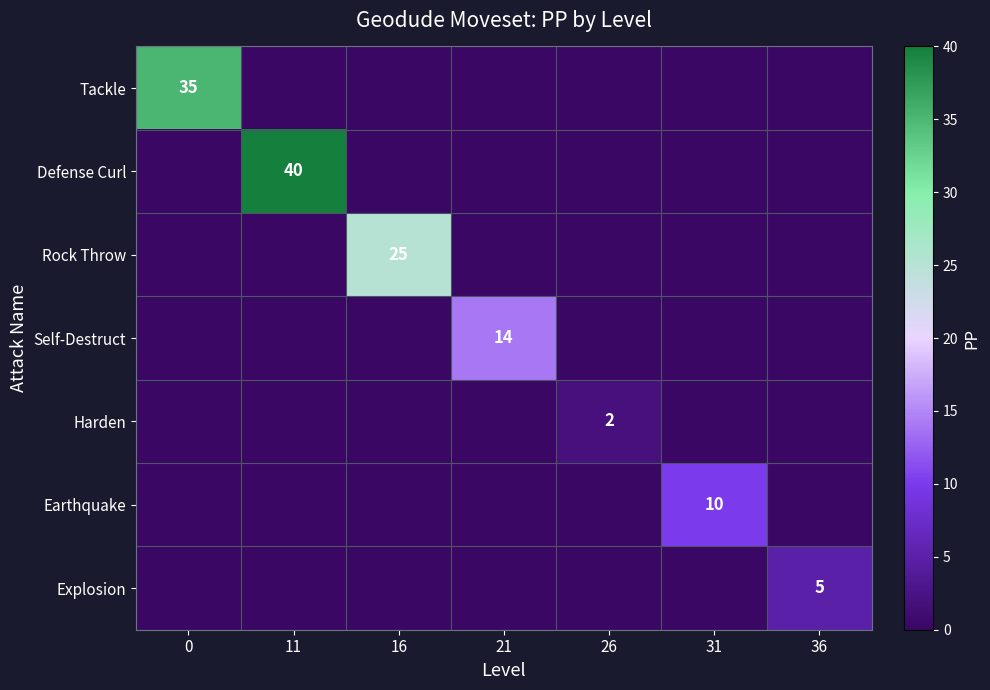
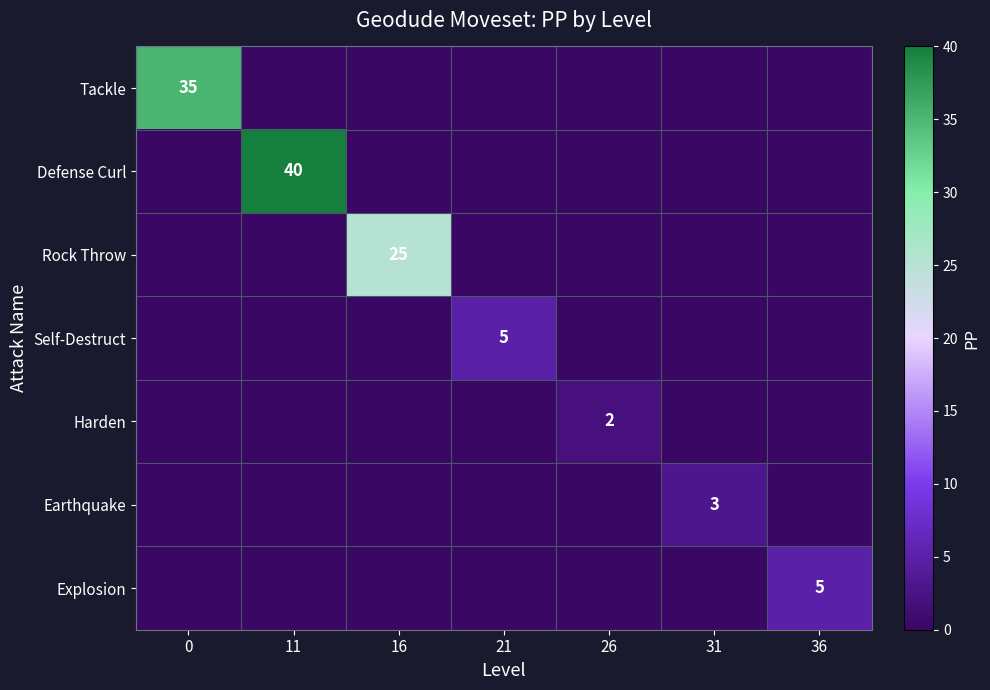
  {
    "Tackle": {
      "0": 35
    },
    "Defense Curl": {
      "11": 40
    },
    "Rock Throw": {
      "16": 25
    },
    "Self-Destruct": {
-     "21": 14
+     "21": 5
    },
    "Harden": {
      "26": 2
    },
    "Earthquake": {
-     "31": 10
+     "31": 3
    },
    "Explosion": {
      "36": 5
    }
  }
